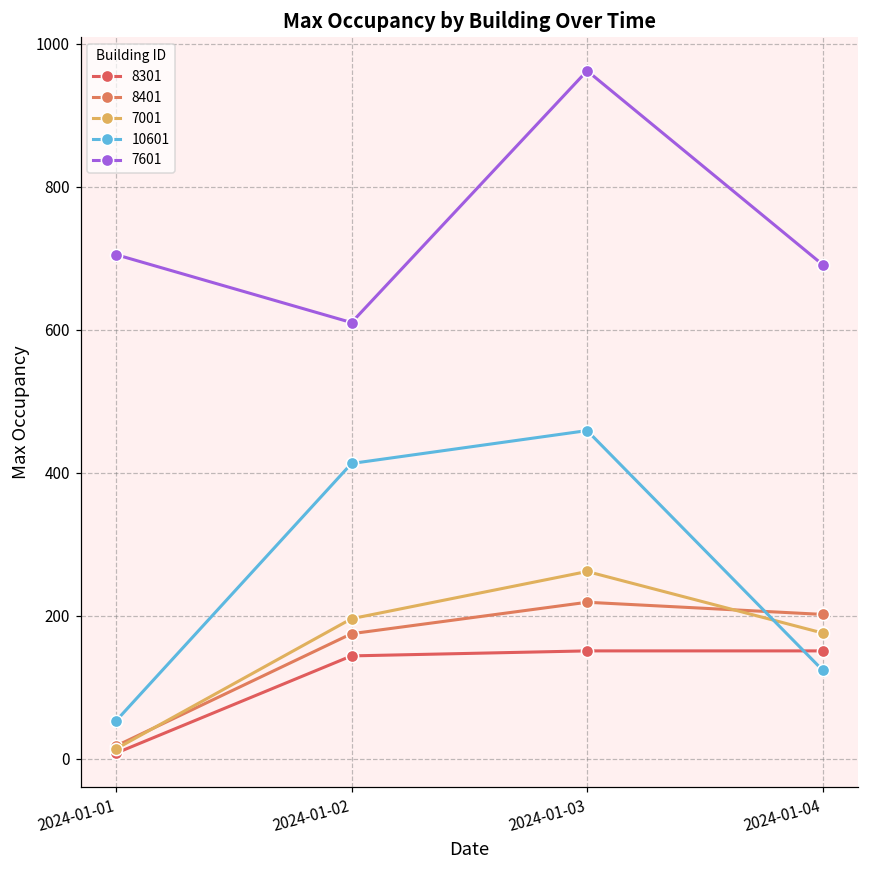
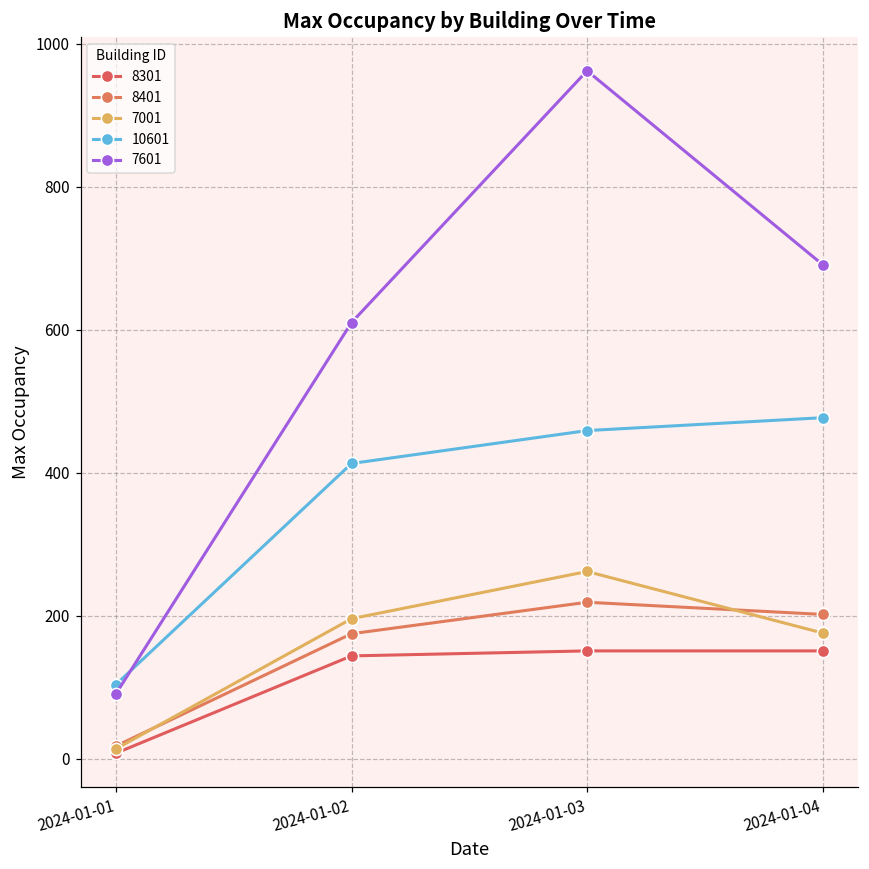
  {
    "10601": {
-     "2024-01-01": 50,
+     "2024-01-01": 100,
      "2024-01-02": 410,
      "2024-01-03": 460,
-     "2024-01-04": 120
+     "2024-01-04": 480
    },
    "7601": {
-     "2024-01-01": 710,
+     "2024-01-01": 90,
      "2024-01-02": 610,
      "2024-01-03": 960,
      "2024-01-04": 690
    }
  }
